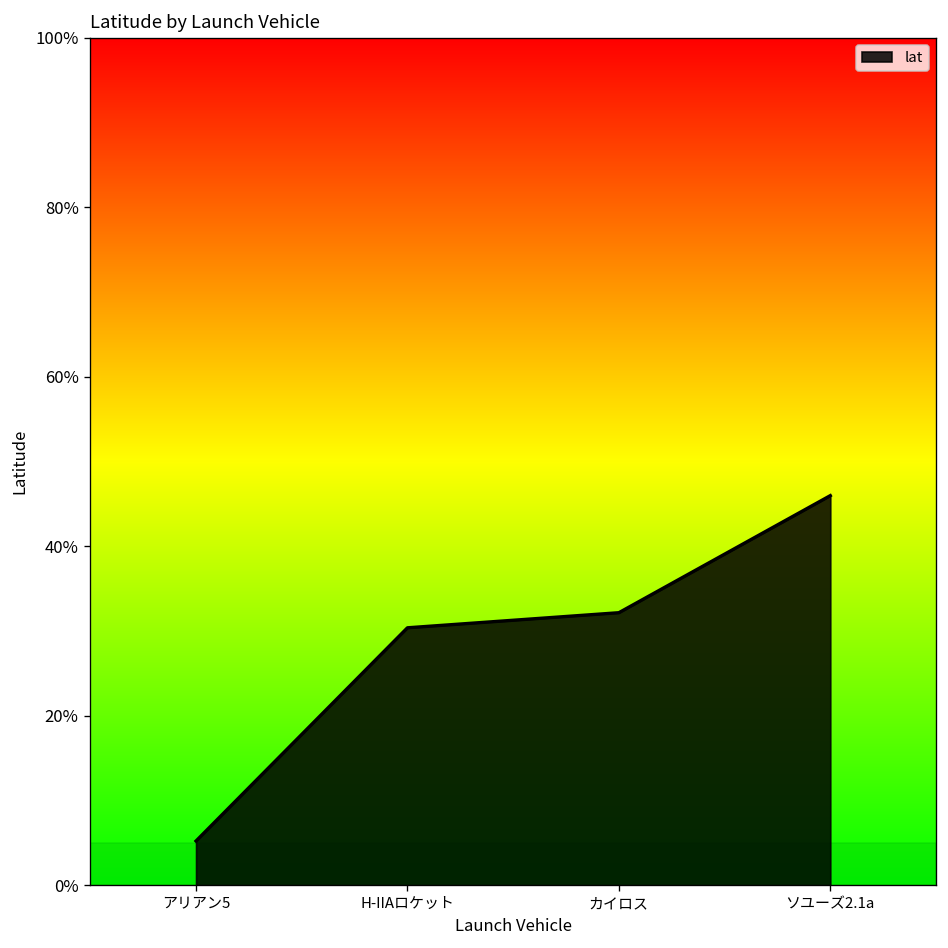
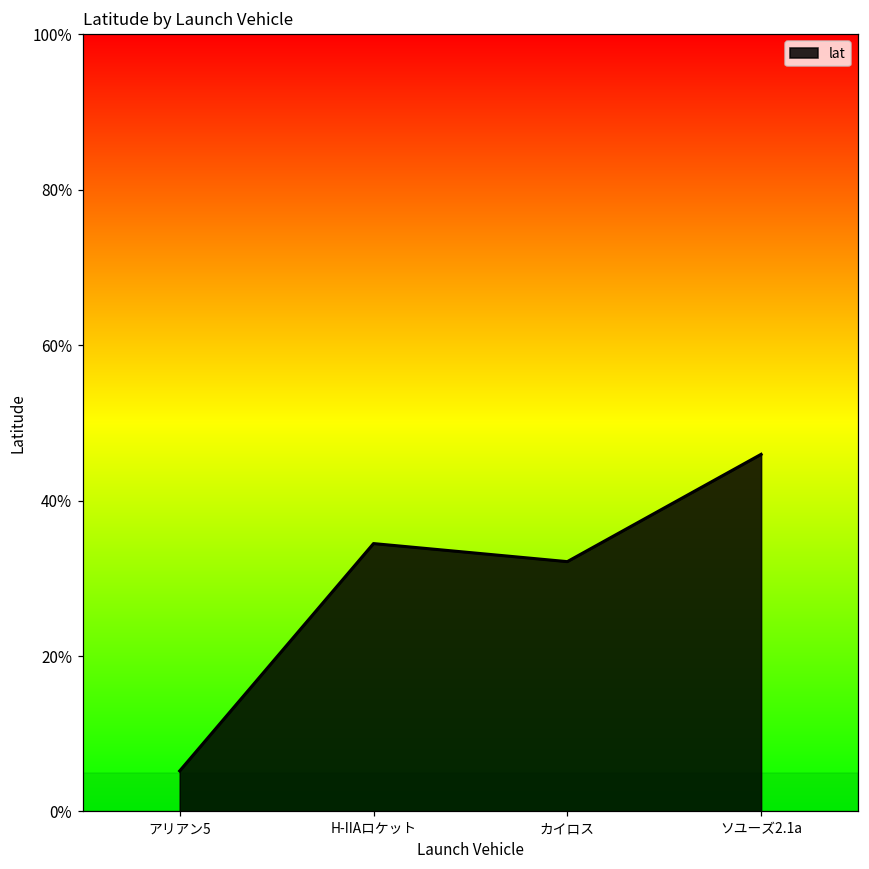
  {
    "アリアン5": "5%",
-   "H-IIAロケット": "30%",
+   "H-IIAロケット": "34%",
    "カイロス": "32%",
    "ソユーズ2.1a": "46%"
  }
